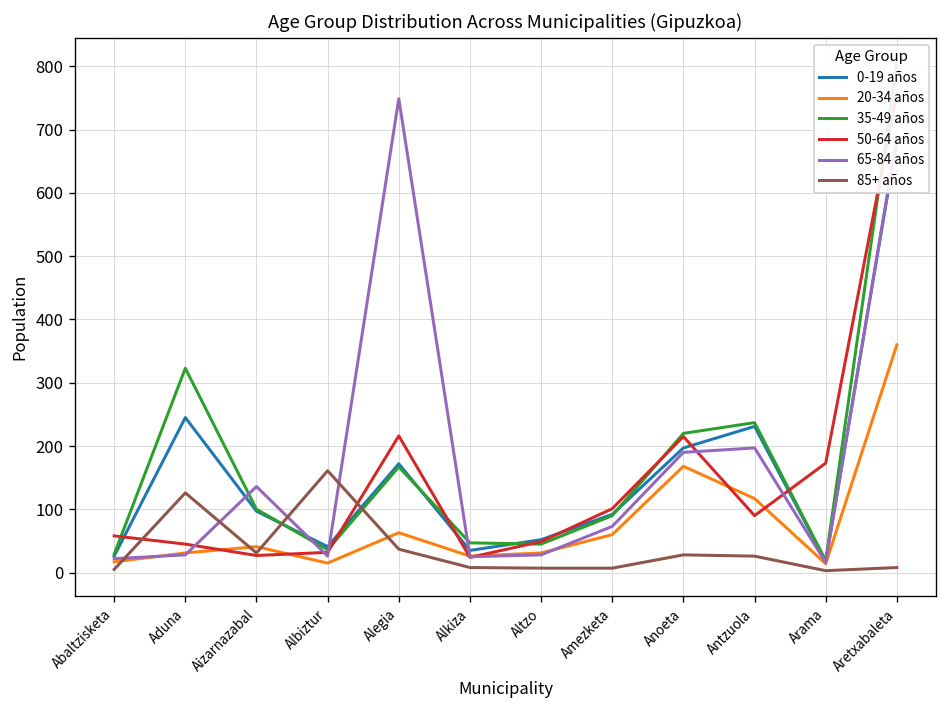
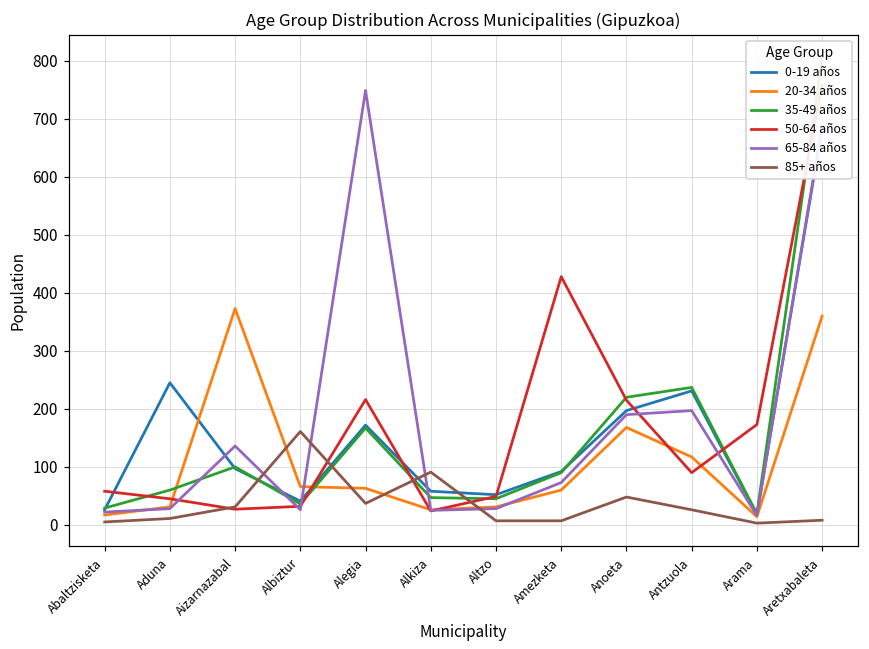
  {
    "0-19 años": {
      "Aduna": 250,
      "Albiztur": 40,
      "Alegia": 170,
-     "Alkiza": 40,
+     "Alkiza": 60,
      "Anoeta": 200,
      "Antzuola": 230
    },
    "20-34 años": {
      "Abaltzisketa": 20,
-     "Aizarnazabal": 40,
-     "Albiztur": 20,
+     "Aizarnazabal": 370,
+     "Albiztur": 70,
      "Alegia": 60,
      "Amezketa": 60,
      "Anoeta": 170,
      "Antzuola": 120,
      "Aretxabaleta": 360
    },
    "35-49 años": {
-     "Aduna": 320,
+     "Aduna": 60,
      "Alegia": 170,
      "Alkiza": 50,
      "Anoeta": 220,
      "Antzuola": 240
    },
    "50-64 años": {
      "Abaltzisketa": 60,
      "Aduna": 50,
      "Alegia": 220,
-     "Amezketa": 100,
+     "Amezketa": 430,
      "Anoeta": 220,
      "Antzuola": 90,
      "Arama": 170
    },
    "65-84 años": {
      "Aizarnazabal": 140,
      "Albiztur": 30,
      "Alegia": 750,
      "Amezketa": 70,
      "Anoeta": 190,
      "Antzuola": 200
    },
    "85+ años": {
      "Abaltzisketa": 10,
-     "Aduna": 130,
+     "Aduna": 10,
      "Albiztur": 160,
      "Alegia": 40,
-     "Alkiza": 10,
+     "Alkiza": 90,
      "Altzo": 10,
      "Amezketa": 10,
-     "Anoeta": 30,
+     "Anoeta": 50,
      "Antzuola": 30,
      "Arama": 0,
      "Aretxabaleta": 10
    }
  }
